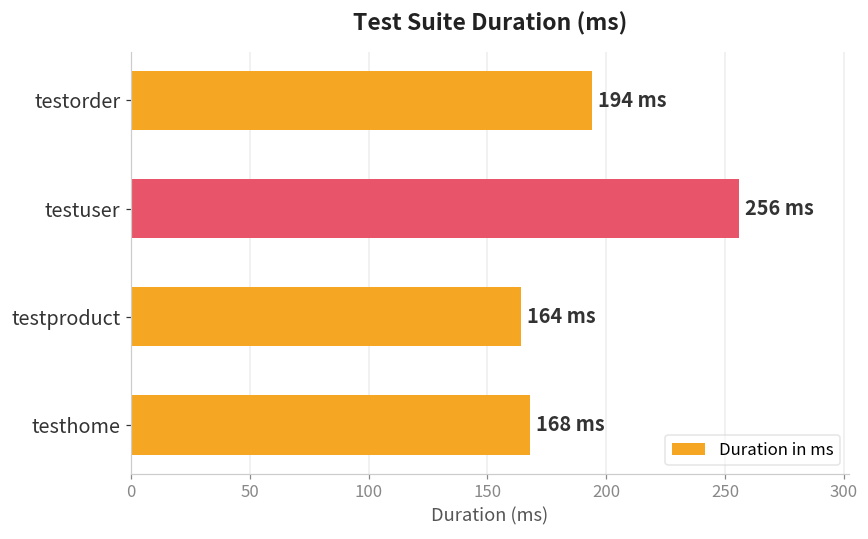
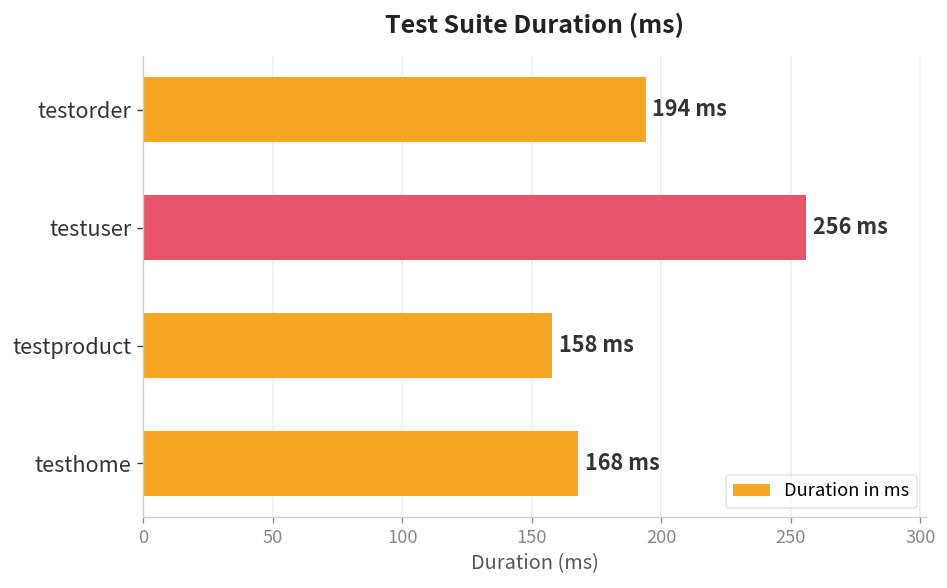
  {
    "testorder": 194,
    "testuser": 256,
-   "testproduct": 164,
+   "testproduct": 158,
    "testhome": 168
  }
